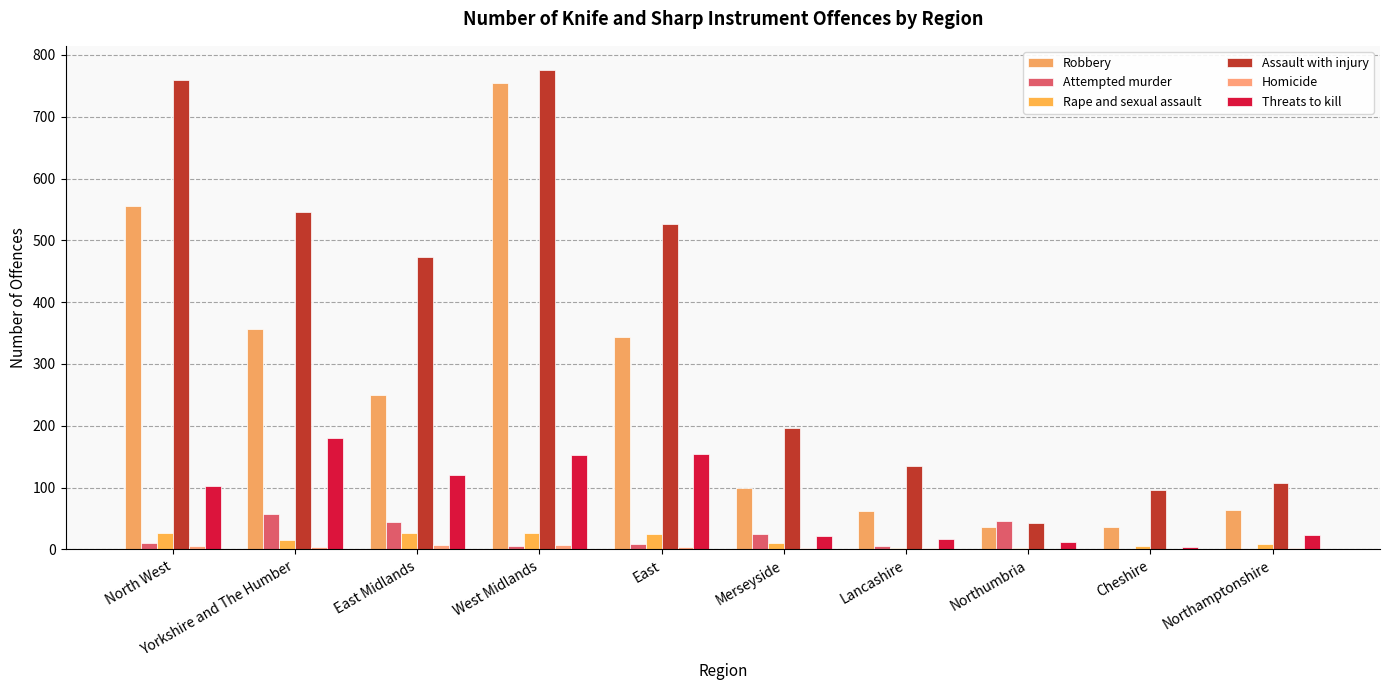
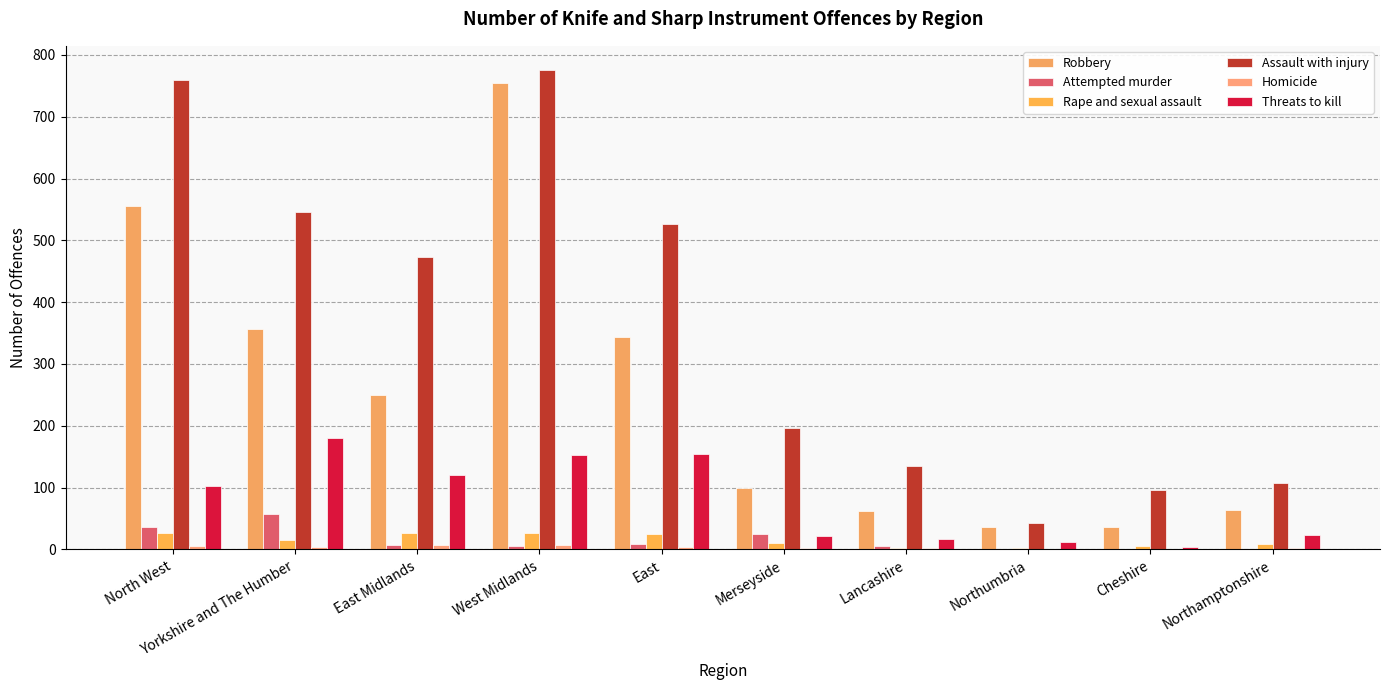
  {
    "Attempted murder": {
-     "North West": 10,
+     "North West": 40,
      "Yorkshire and The Humber": 60,
-     "East Midlands": 40,
+     "East Midlands": 10,
      "West Midlands": 10,
      "East": 10,
      "Merseyside": 30,
      "Lancashire": 10,
-     "Northumbria": 50,
+     "Northumbria": 0,
      "Northamptonshire": 0
    }
  }
